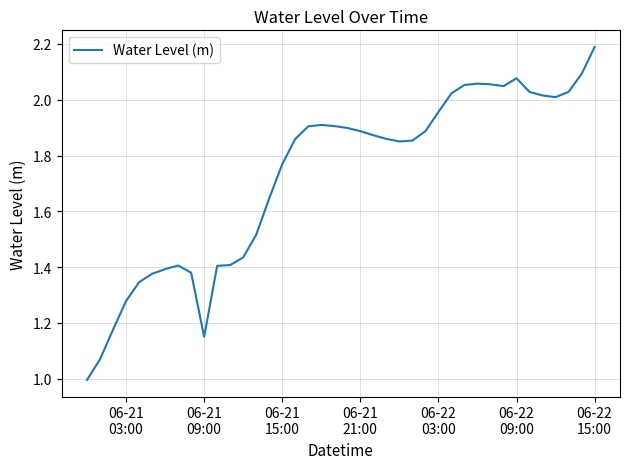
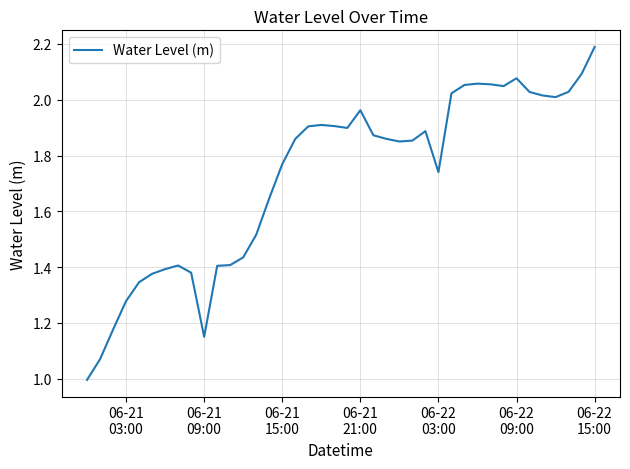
  {
    "06-21 03:00": 1.28,
    "06-21 09:00": 1.15,
    "06-21 15:00": 1.77,
-   "06-21 21:00": 1.89,
-   "06-22 03:00": 1.96,
+   "06-21 21:00": 1.96,
+   "06-22 03:00": 1.74,
    "06-22 09:00": 2.08,
    "06-22 15:00": 2.19
  }
